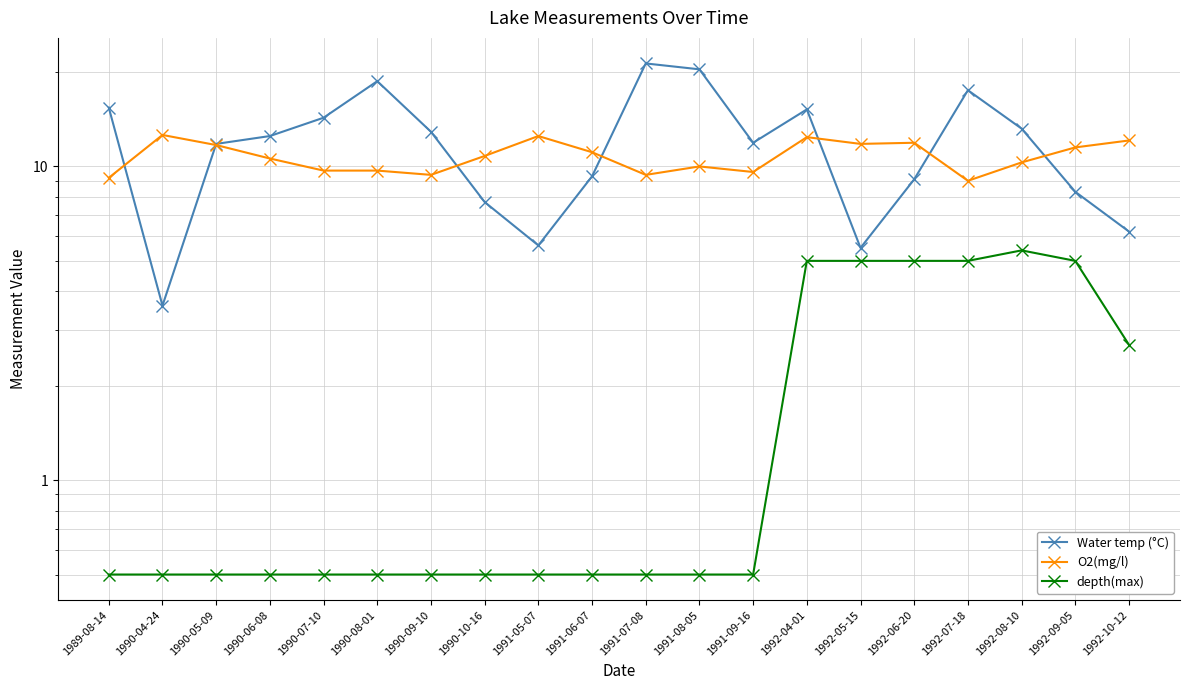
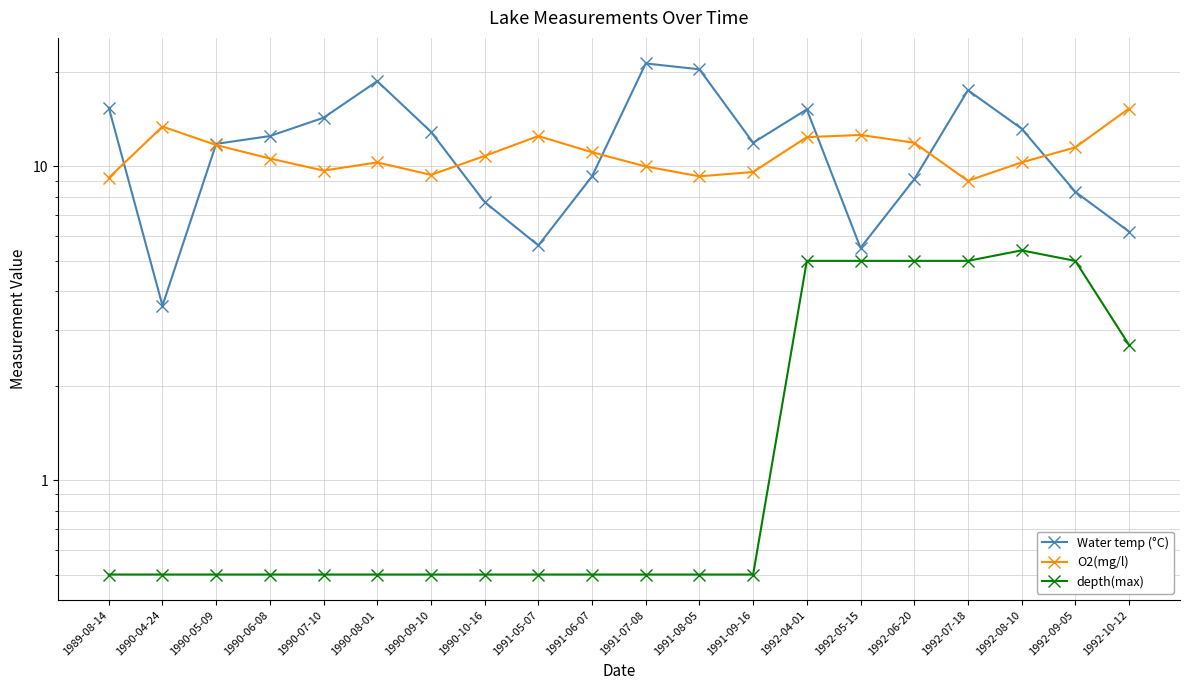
  {
    "Water temp (°C)": {
      "1989-08-14": 15,
      "1990-04-24": 3.6,
      "1990-06-08": 12.5,
      "1990-07-10": 14,
      "1990-08-01": 19,
      "1990-09-10": 12.9,
      "1990-10-16": 7.7,
      "1991-05-07": 5.6,
      "1991-06-07": 9.3,
      "1991-07-08": 21,
      "1991-08-05": 20,
      "1991-09-16": 11.9,
      "1992-04-01": 15,
      "1992-05-15": 5.5,
      "1992-06-20": 9.1,
      "1992-07-18": 18,
      "1992-08-10": 13.2,
      "1992-09-05": 8.3,
      "1992-10-12": 6.2
    },
    "O2(mg/l)": {
      "1989-08-14": 9.2,
-     "1990-04-24": 12.6,
+     "1990-04-24": 13.4,
      "1990-06-08": 10.6,
      "1990-07-10": 9.7,
-     "1990-08-01": 9.7,
+     "1990-08-01": 10.3,
      "1990-09-10": 9.4,
      "1990-10-16": 10.8,
      "1991-05-07": 12.5,
      "1991-06-07": 11.1,
-     "1991-07-08": 9.4,
-     "1991-08-05": 10.0,
+     "1991-07-08": 10.0,
+     "1991-08-05": 9.3,
      "1991-09-16": 9.6,
      "1992-04-01": 12.4,
-     "1992-05-15": 11.8,
+     "1992-05-15": 12.6,
      "1992-06-20": 11.9,
      "1992-07-18": 9.0,
      "1992-08-10": 10.3,
      "1992-09-05": 11.5,
-     "1992-10-12": 12.1
+     "1992-10-12": 15
    },
    "depth(max)": {
      "1989-08-14": 0.5,
      "1990-04-24": 0.5,
      "1990-05-09": 0.5,
      "1990-06-08": 0.5,
      "1990-07-10": 0.5,
      "1990-08-01": 0.5,
      "1990-09-10": 0.5,
      "1990-10-16": 0.5,
      "1991-05-07": 0.5,
      "1991-06-07": 0.5,
      "1991-07-08": 0.5,
      "1991-08-05": 0.5,
      "1991-09-16": 0.5,
      "1992-04-01": 5.0,
      "1992-05-15": 5.0,
      "1992-06-20": 5.0,
      "1992-07-18": 5.0,
      "1992-08-10": 5.4,
      "1992-09-05": 5.0,
      "1992-10-12": 2.7
    }
  }
